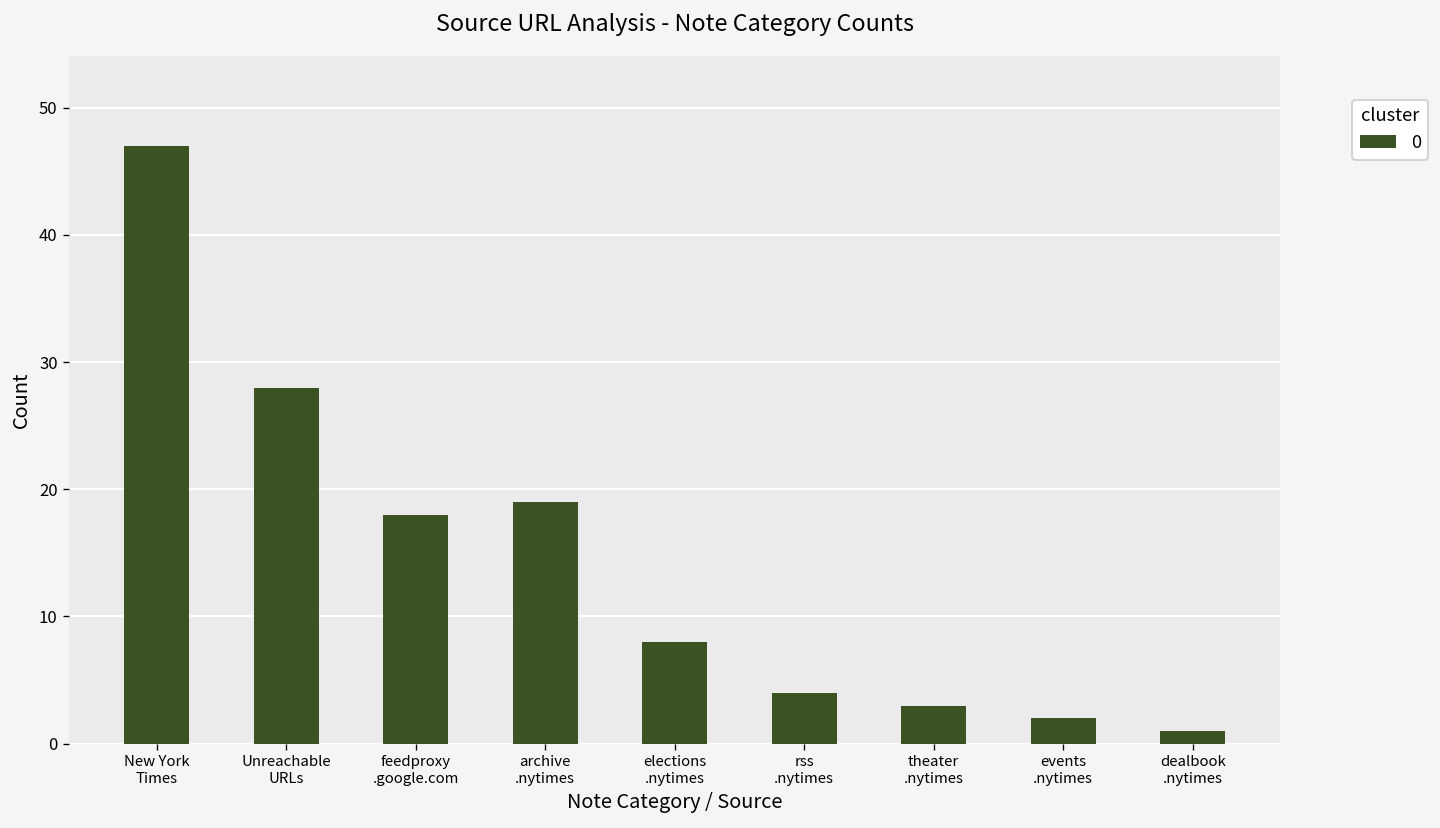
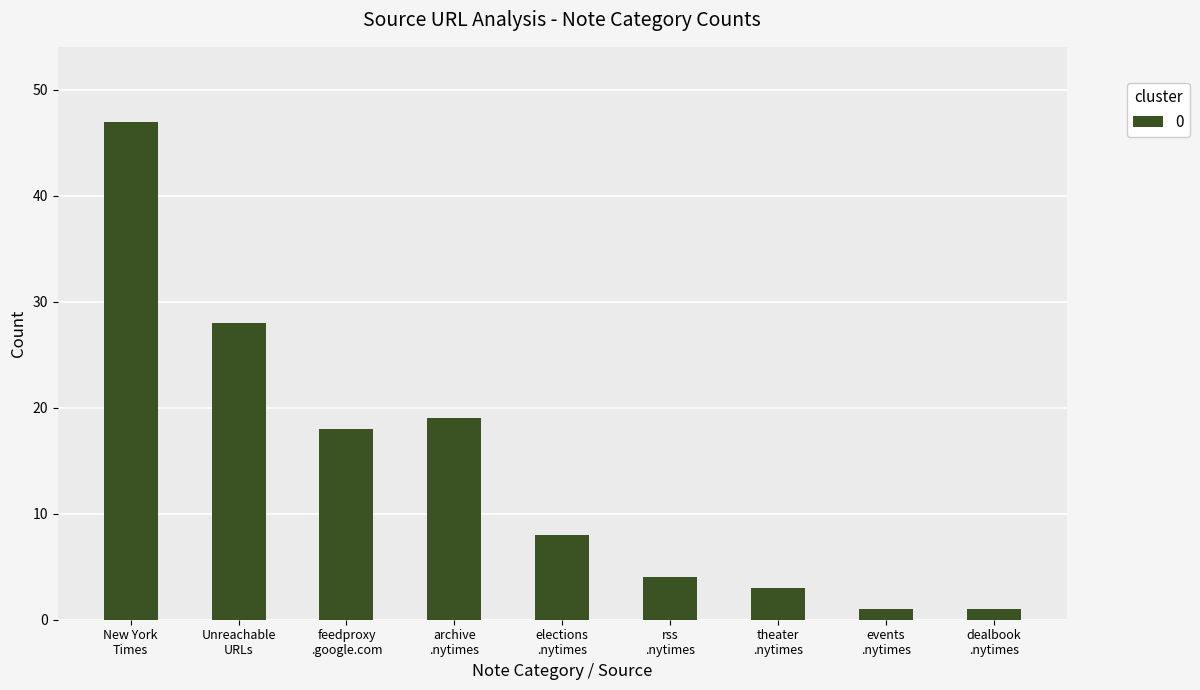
  {
    "New York Times": 47,
    "Unreachable URLs": 28,
    "feedproxy .google.com": 18,
    "archive .nytimes": 19,
    "elections .nytimes": 8,
    "rss .nytimes": 4,
    "theater .nytimes": 3,
-   "events .nytimes": 2,
+   "events .nytimes": 1,
    "dealbook .nytimes": 1
  }
